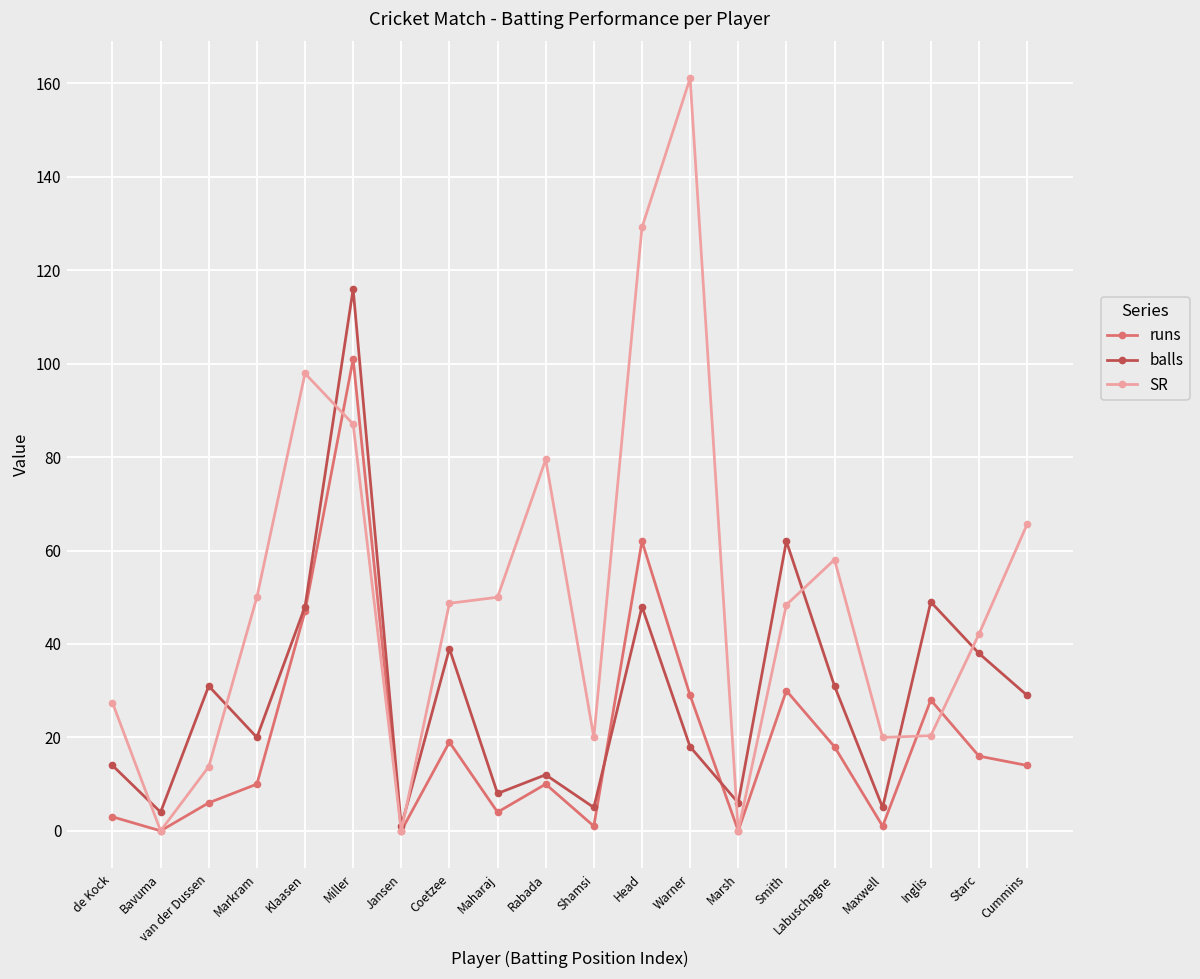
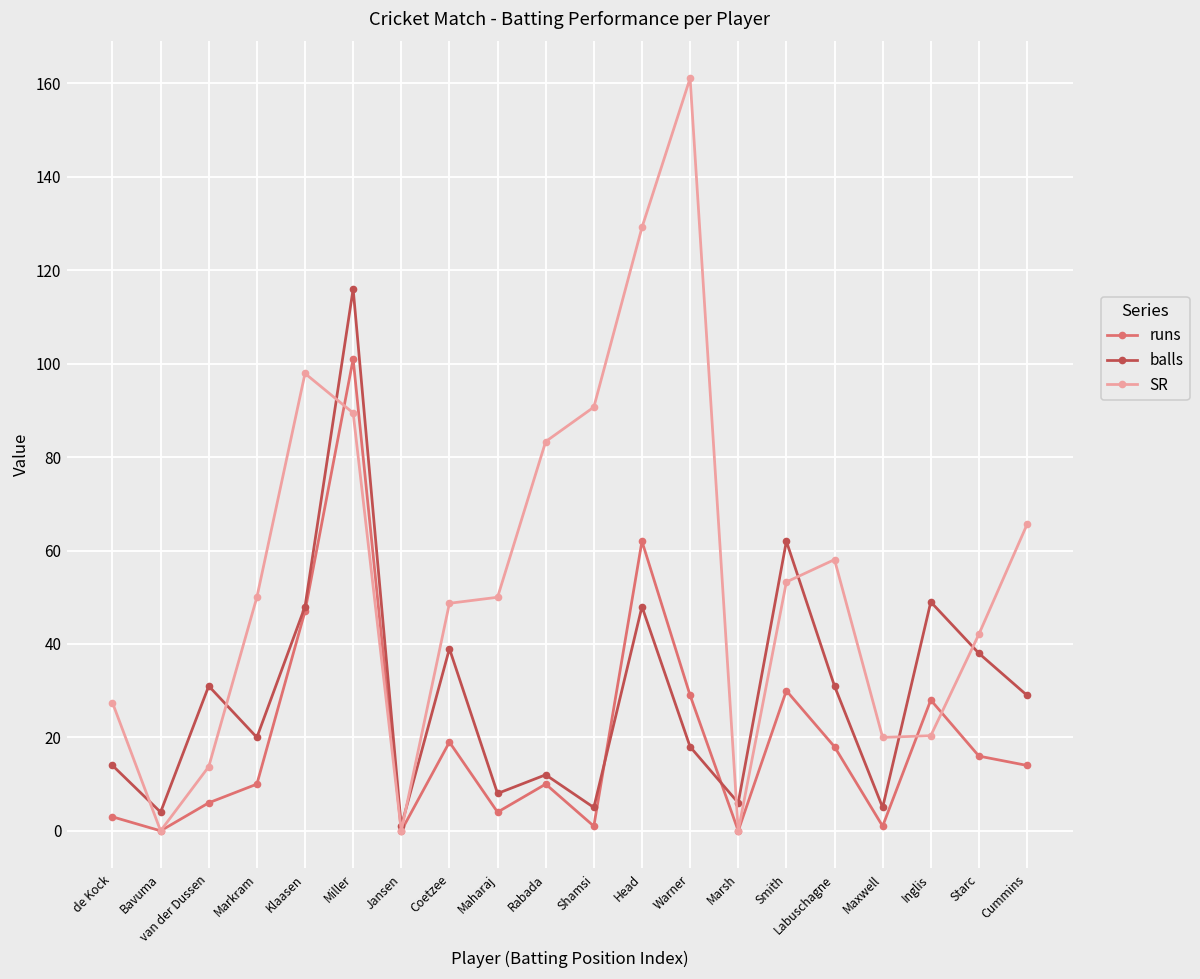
  {
    "SR": {
      "de Kock": 27,
      "van der Dussen": 14,
      "Markram": 50,
      "Klaasen": 98,
-     "Miller": 87,
+     "Miller": 89,
      "Coetzee": 49,
      "Maharaj": 50,
-     "Rabada": 80,
-     "Shamsi": 20,
+     "Rabada": 83,
+     "Shamsi": 91,
      "Head": 129,
      "Warner": 161,
-     "Smith": 48,
+     "Smith": 53,
      "Labuschagne": 58,
      "Maxwell": 20,
      "Inglis": 20,
      "Starc": 42,
      "Cummins": 66
    }
  }
